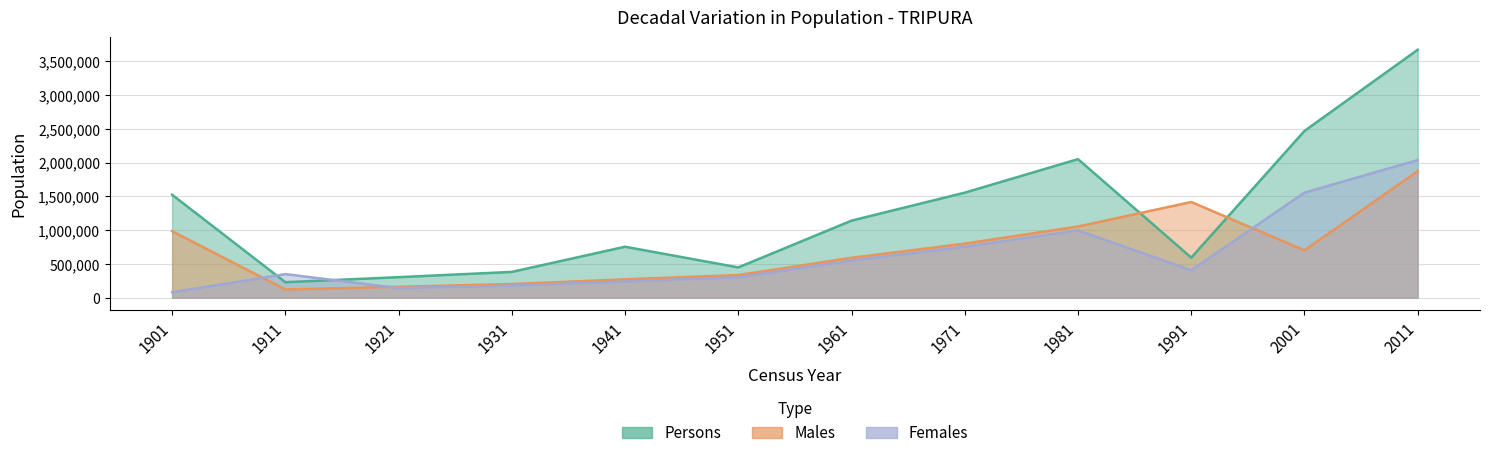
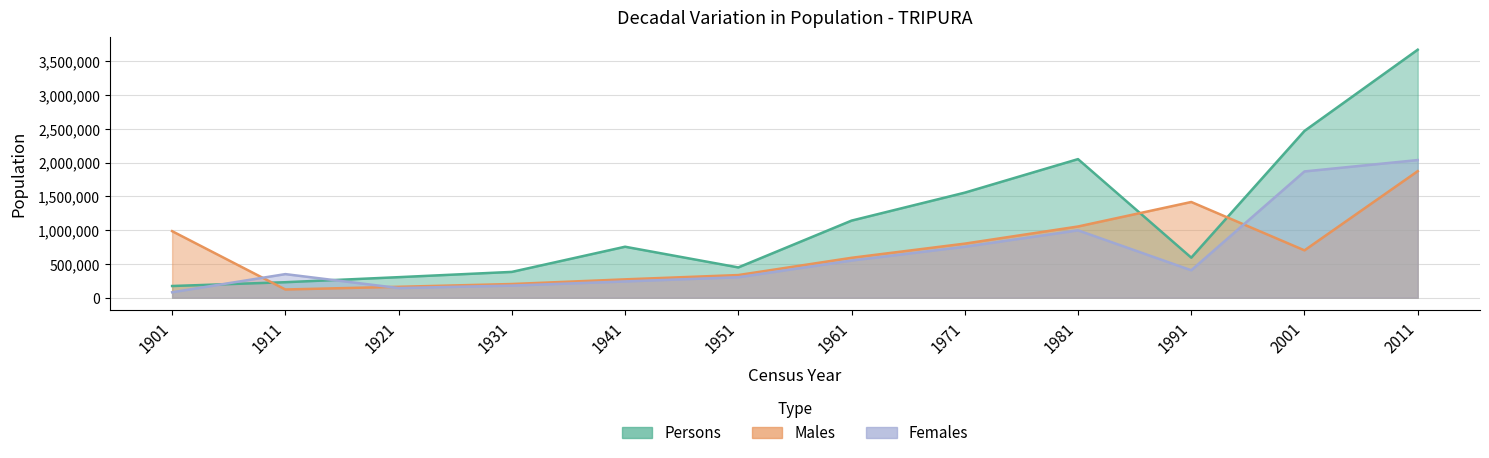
  {
    "Persons": {
-     "1901": "1,500,000",
+     "1901": "200,000",
      "1911": "200,000",
      "1921": "300,000",
      "1931": "400,000",
      "1941": "800,000",
      "1951": "400,000",
      "1961": "1,100,000",
      "1971": "1,600,000",
      "1981": "2,100,000",
      "1991": "600,000",
      "2001": "2,500,000",
      "2011": "3,700,000"
    },
    "Males": {
      "1901": "1,000,000",
      "1911": "100,000",
      "1961": "600,000",
      "1971": "800,000",
      "1981": "1,100,000",
      "1991": "1,400,000",
      "2001": "700,000",
      "2011": "1,900,000"
    },
    "Females": {
      "1901": "100,000",
      "1911": "300,000",
      "1961": "600,000",
      "1971": "800,000",
      "1981": "1,000,000",
      "1991": "400,000",
-     "2001": "1,600,000",
+     "2001": "1,900,000",
      "2011": "2,000,000"
    }
  }
